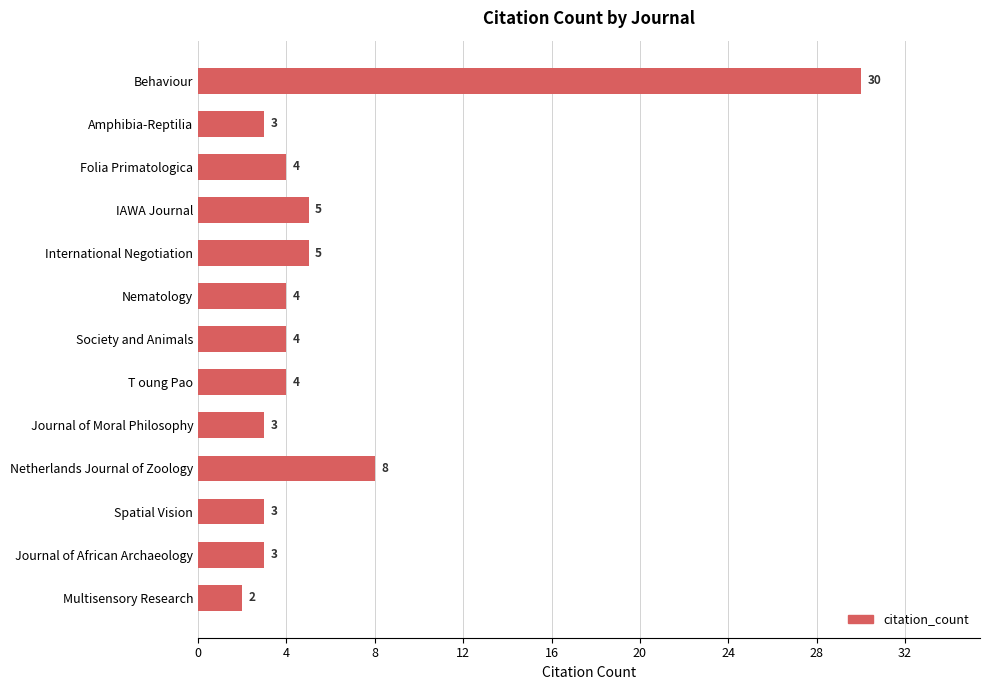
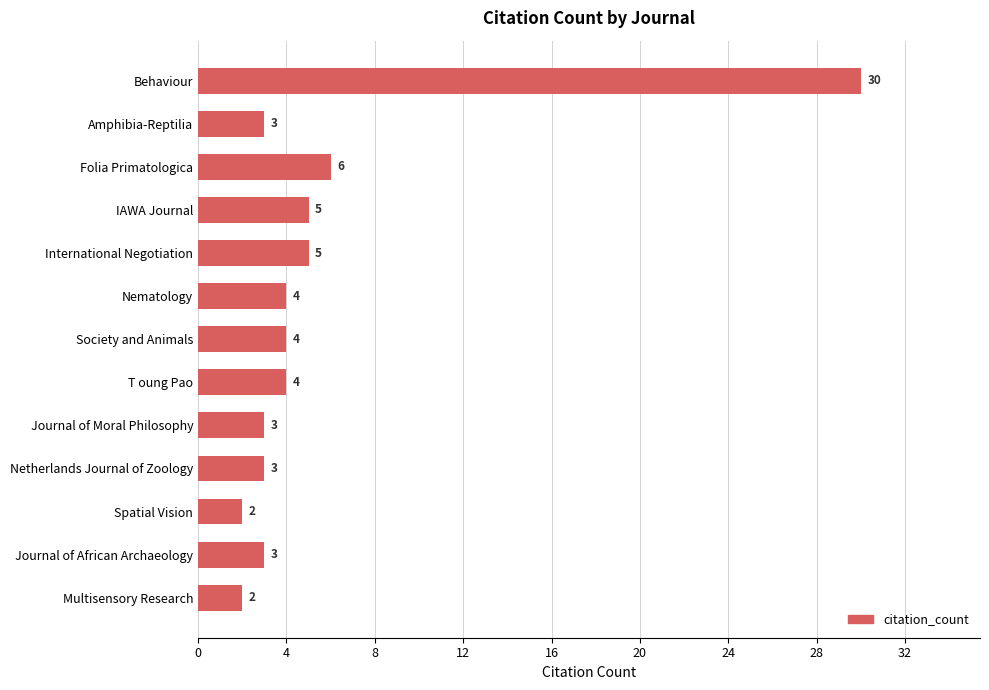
  {
    "Behaviour": 30,
    "Amphibia-Reptilia": 3,
-   "Folia Primatologica": 4,
+   "Folia Primatologica": 6,
    "IAWA Journal": 5,
    "International Negotiation": 5,
    "Nematology": 4,
    "Society and Animals": 4,
    "T oung Pao": 4,
    "Journal of Moral Philosophy": 3,
-   "Netherlands Journal of Zoology": 8,
-   "Spatial Vision": 3,
+   "Netherlands Journal of Zoology": 3,
+   "Spatial Vision": 2,
    "Journal of African Archaeology": 3,
    "Multisensory Research": 2
  }
